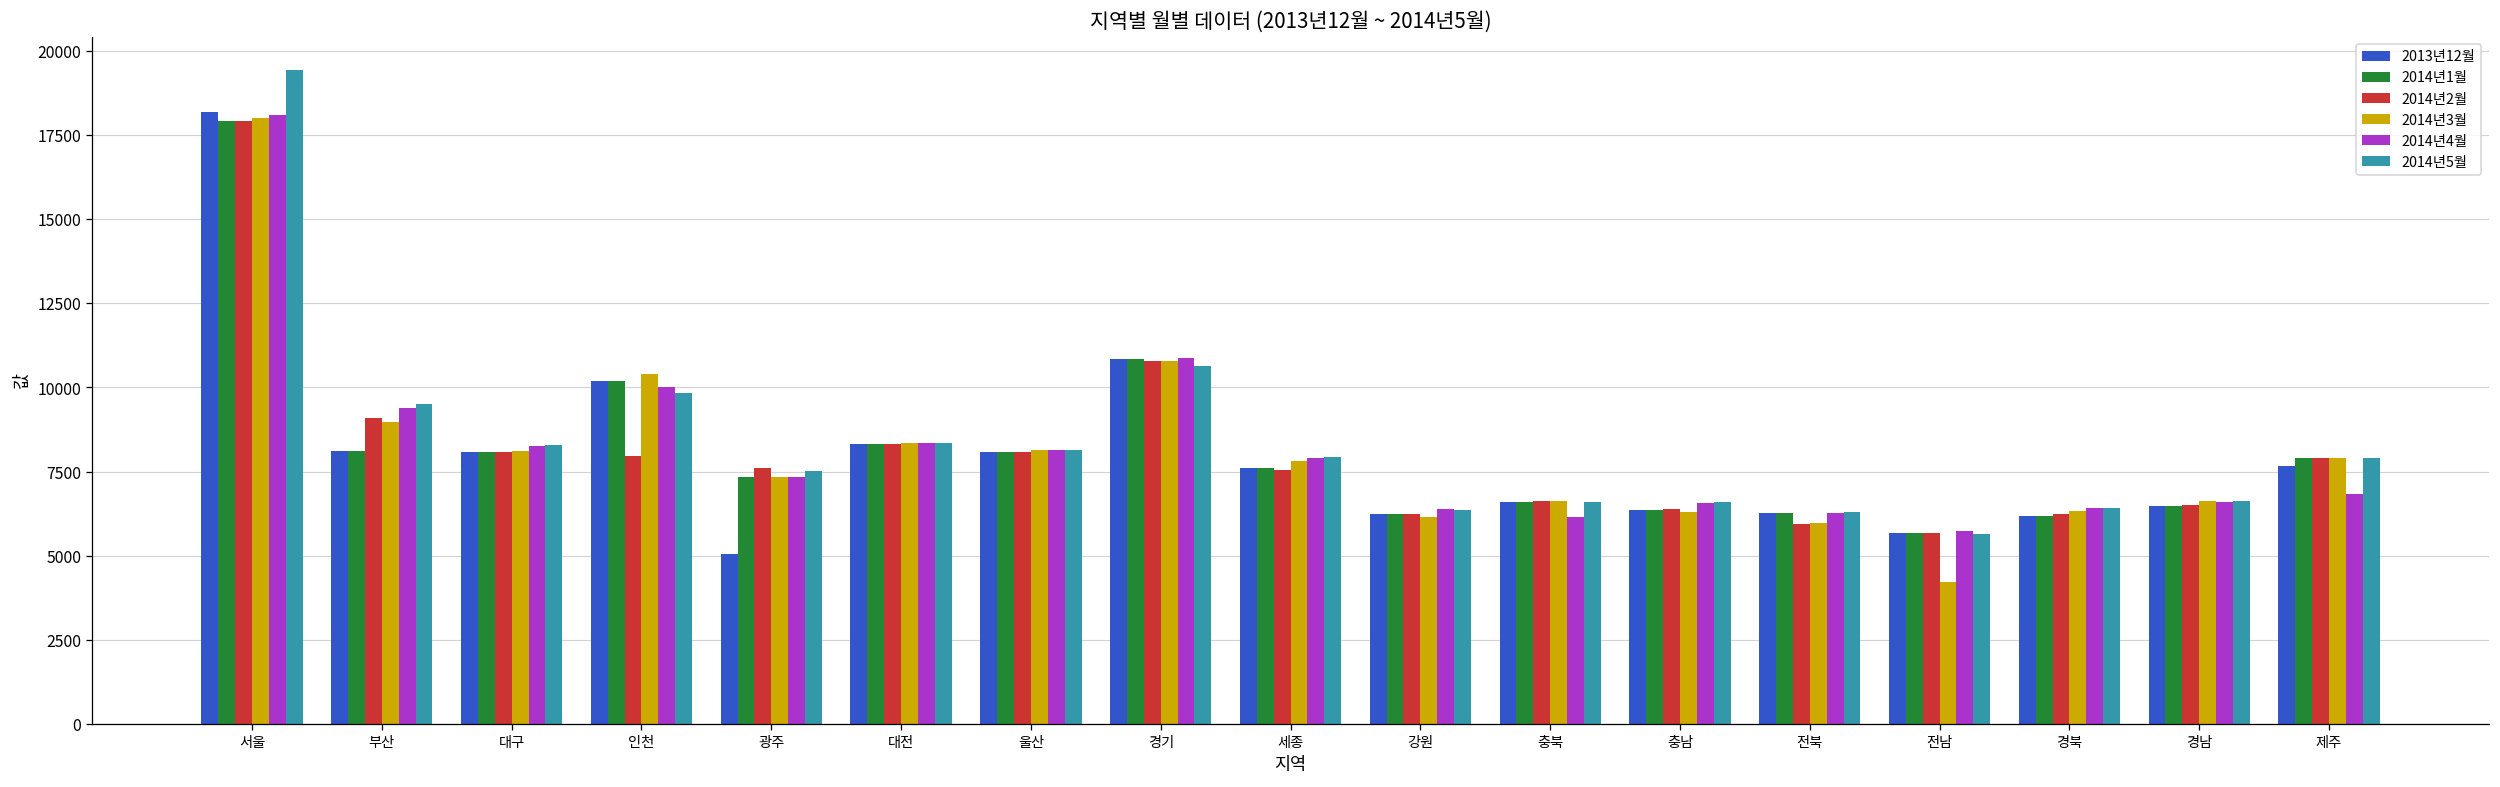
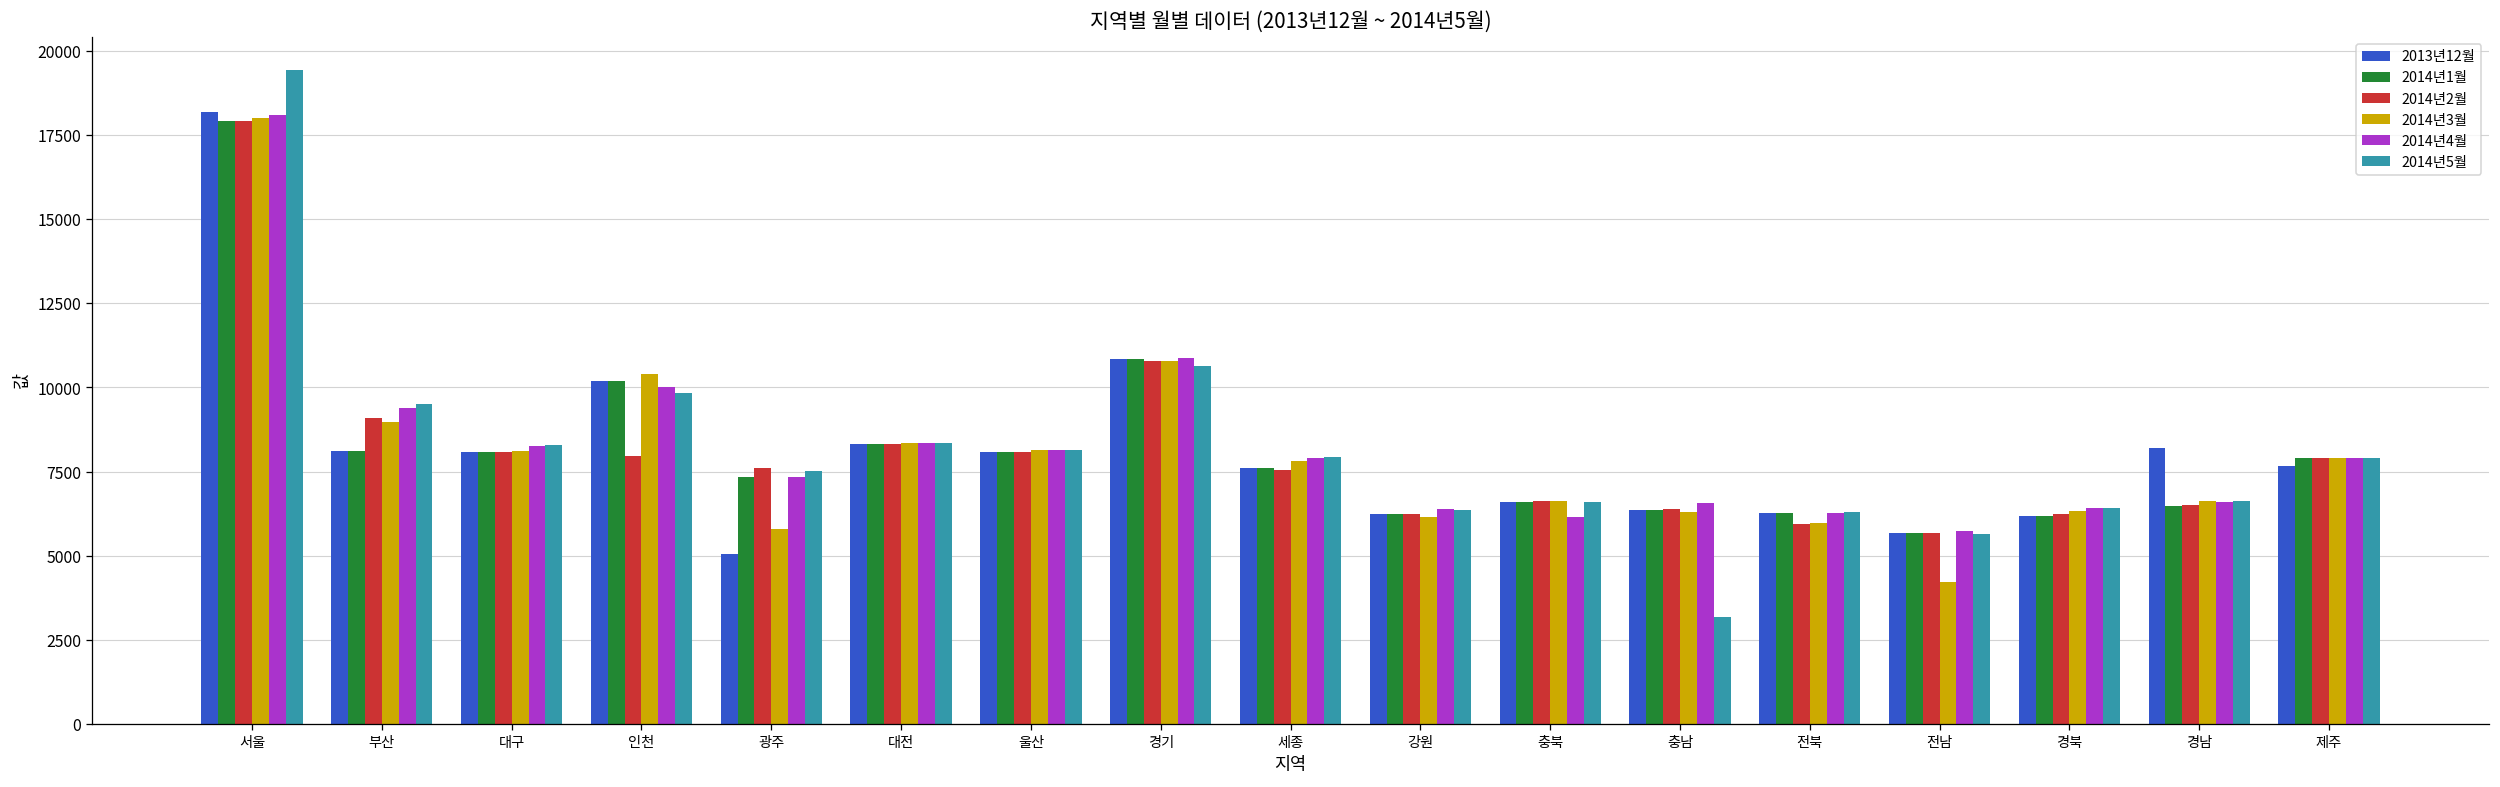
  {
    "2013년12월": {
      "서울": 18200,
      "부산": 8100,
      "대구": 8100,
      "인천": 10200,
      "광주": 5000,
      "대전": 8300,
      "울산": 8100,
      "경기": 10900,
      "세종": 7600,
      "강원": 6200,
      "충북": 6600,
      "충남": 6400,
      "전북": 6300,
      "전남": 5700,
      "경북": 6200,
-     "경남": 6500,
+     "경남": 8200,
      "제주": 7700
    },
    "2014년1월": {
      "서울": 17900,
      "부산": 8100,
      "대구": 8100,
      "인천": 10200,
      "광주": 7300,
      "대전": 8300,
      "울산": 8100,
      "경기": 10900,
      "세종": 7600,
      "강원": 6200,
      "충북": 6600,
      "충남": 6400,
      "전북": 6300,
      "전남": 5700,
      "경북": 6200,
      "경남": 6500,
      "제주": 7900
    },
    "2014년2월": {
      "서울": 17900,
      "부산": 9100,
      "대구": 8100,
      "인천": 8000,
      "광주": 7600,
      "대전": 8300,
      "울산": 8100,
      "경기": 10800,
      "세종": 7500,
      "강원": 6200,
      "충북": 6600,
      "충남": 6400,
      "전북": 5900,
      "전남": 5700,
      "경북": 6200,
      "경남": 6500,
      "제주": 7900
    },
    "2014년3월": {
      "서울": 18000,
      "부산": 9000,
      "대구": 8100,
      "인천": 10400,
-     "광주": 7300,
+     "광주": 5800,
      "대전": 8300,
      "울산": 8200,
      "경기": 10800,
      "세종": 7800,
      "강원": 6100,
      "충북": 6600,
      "충남": 6300,
      "전북": 6000,
      "전남": 4200,
      "경북": 6300,
      "경남": 6600,
      "제주": 7900
    },
    "2014년4월": {
      "서울": 18100,
      "부산": 9400,
      "대구": 8300,
      "인천": 10000,
      "광주": 7300,
      "대전": 8300,
      "울산": 8200,
      "경기": 10900,
      "세종": 7900,
      "강원": 6400,
      "충북": 6200,
      "충남": 6600,
      "전북": 6300,
      "전남": 5700,
      "경북": 6400,
      "경남": 6600,
-     "제주": 6800
+     "제주": 7900
    },
    "2014년5월": {
      "서울": 19400,
      "부산": 9500,
      "대구": 8300,
      "인천": 9800,
      "광주": 7500,
      "대전": 8300,
      "울산": 8200,
      "경기": 10600,
      "세종": 7900,
      "강원": 6400,
      "충북": 6600,
-     "충남": 6600,
+     "충남": 3200,
      "전북": 6300,
      "전남": 5700,
      "경북": 6400,
      "경남": 6600,
      "제주": 7900
    }
  }
